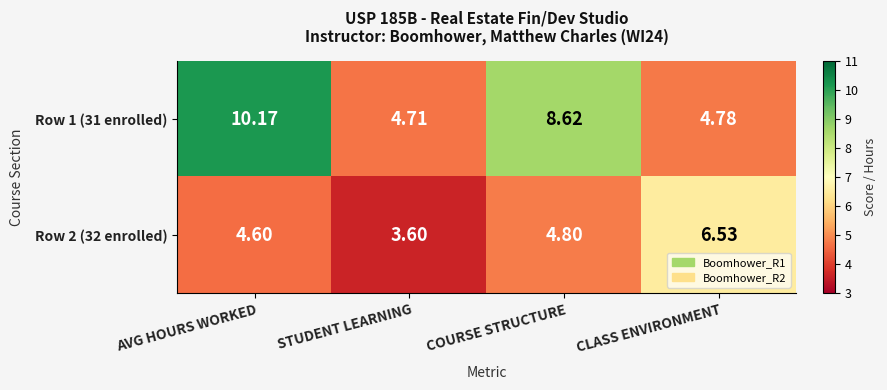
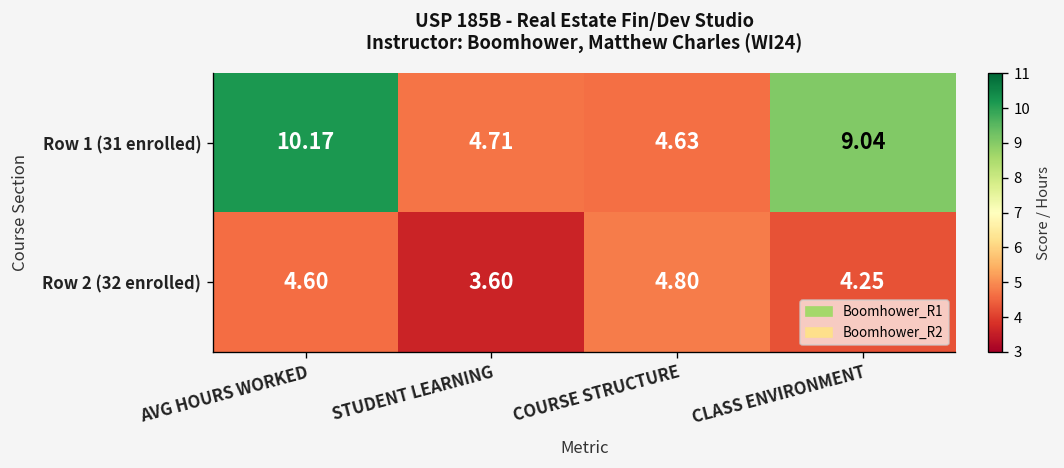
  {
    "Row 1 (31 enrolled)": {
      "AVG HOURS WORKED": 10.17,
      "STUDENT LEARNING": 4.71,
-     "COURSE STRUCTURE": 8.62,
-     "CLASS ENVIRONMENT": 4.78
+     "COURSE STRUCTURE": 4.63,
+     "CLASS ENVIRONMENT": 9.04
    },
    "Row 2 (32 enrolled)": {
      "AVG HOURS WORKED": 4.60,
      "STUDENT LEARNING": 3.60,
      "COURSE STRUCTURE": 4.80,
-     "CLASS ENVIRONMENT": 6.53
+     "CLASS ENVIRONMENT": 4.25
    }
  }
